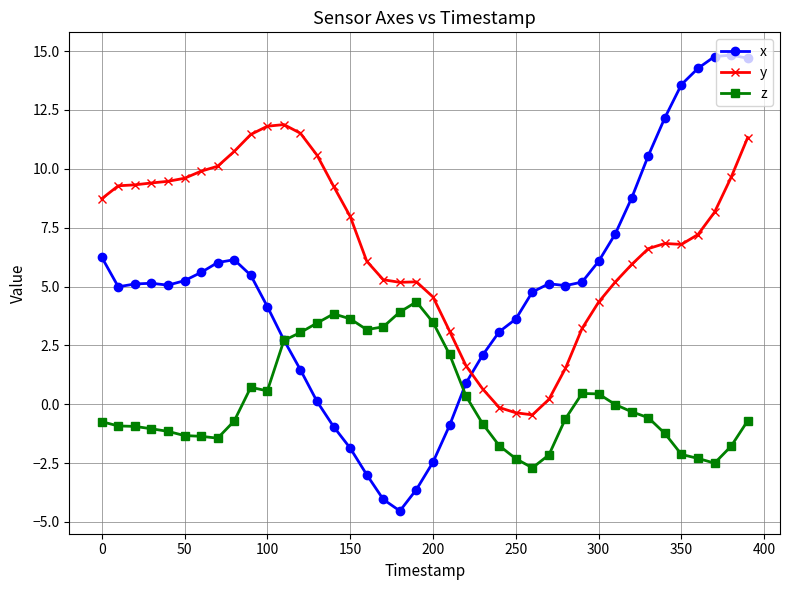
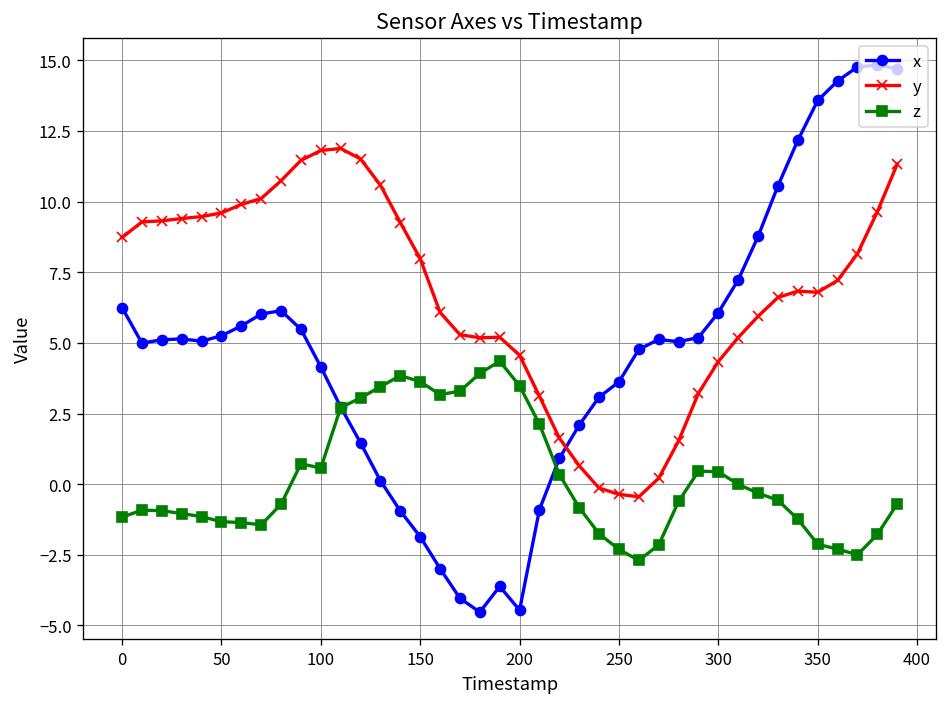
  {
    "x": {
      "0": 6.3,
      "50": 5.3,
      "100": 4.2,
      "150": -1.9,
-     "200": -2.5,
+     "200": -4.5,
      "250": 3.6,
      "300": 6.1,
      "350": 13.6
    },
    "y": {
      "0": 8.7,
      "50": 9.6,
      "100": 11.8,
      "150": 8.0,
      "200": 4.6,
      "250": -0.4,
      "300": 4.3,
      "350": 6.8
    },
    "z": {
-     "0": -0.7,
+     "0": -1.2,
      "50": -1.3,
      "100": 0.6,
      "150": 3.6,
      "200": 3.5,
      "250": -2.3,
      "300": 0.4,
      "350": -2.1
    }
  }
